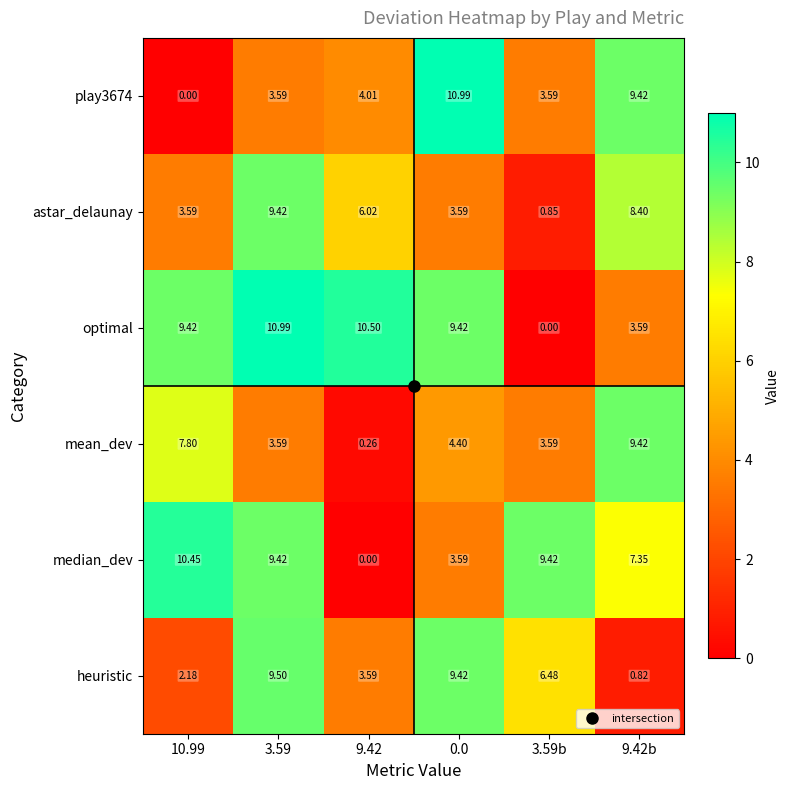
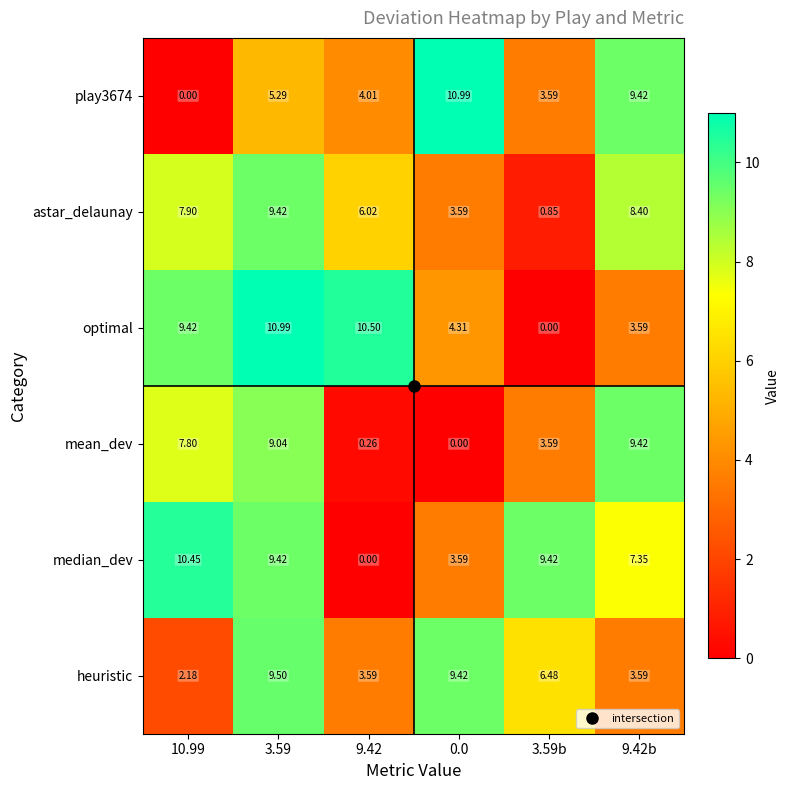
  {
    "play3674": {
-     "3.59": 3.59
+     "3.59": 5.29
    },
    "astar_delaunay": {
-     "10.99": 3.59
+     "10.99": 7.90
    },
    "optimal": {
-     "0.0": 9.42
+     "0.0": 4.31
    },
    "mean_dev": {
-     "3.59": 3.59,
-     "0.0": 4.40
+     "3.59": 9.04,
+     "0.0": 0.00
    },
    "heuristic": {
-     "9.42b": 0.82
+     "9.42b": 3.59
    }
  }
